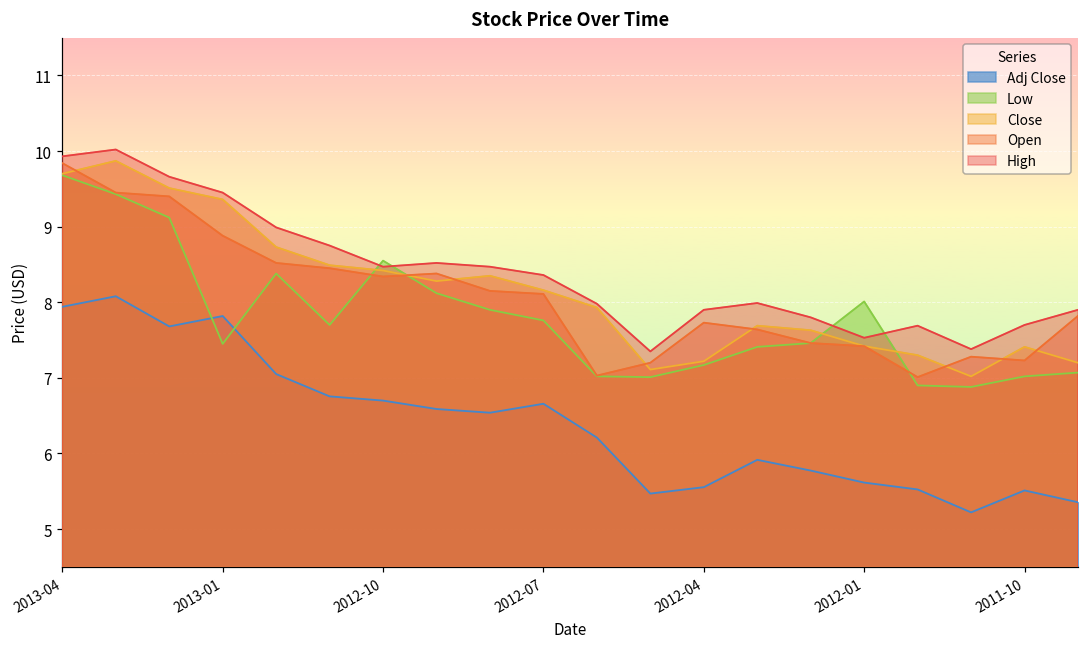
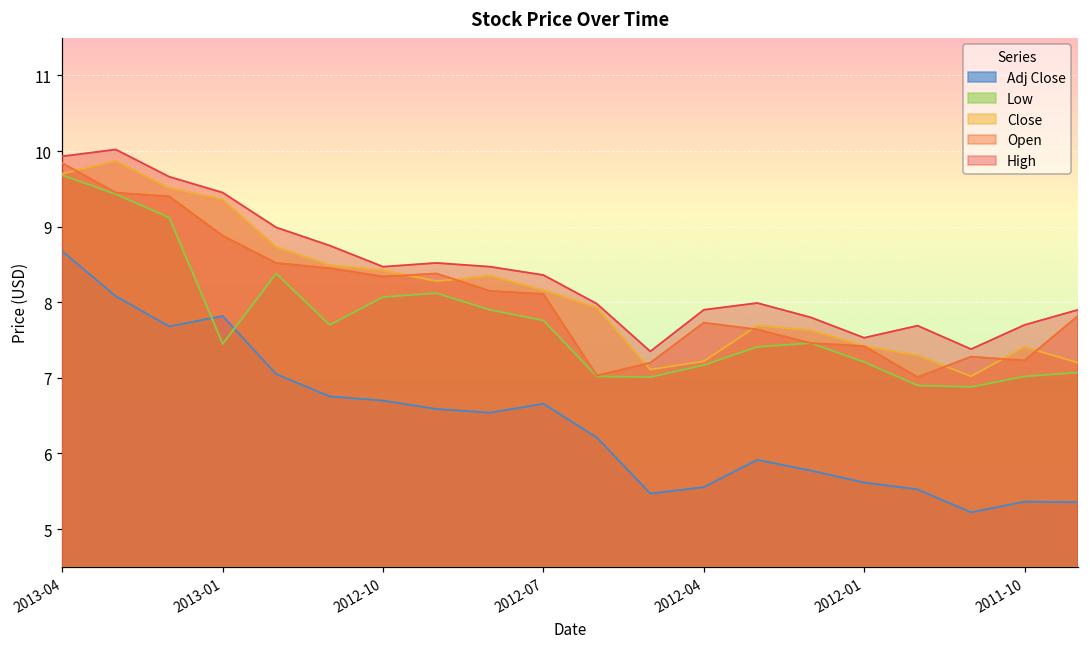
  {
    "Adj Close": {
-     "2013-04": 7.9,
+     "2013-04": 8.7,
      "2013-01": 7.8,
      "2012-10": 6.7,
      "2012-07": 6.7,
      "2012-04": 5.6,
      "2012-01": 5.6,
-     "2011-10": 5.5
+     "2011-10": 5.4
    },
    "Low": {
      "2013-01": 7.5,
-     "2012-10": 8.6,
+     "2012-10": 8.1,
      "2012-07": 7.8,
      "2012-04": 7.2,
-     "2012-01": 8.0,
+     "2012-01": 7.2,
      "2011-10": 7.0
    }
  }
